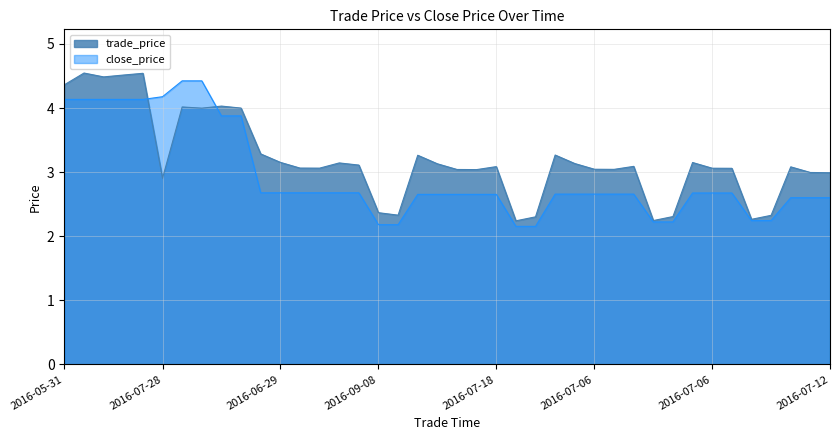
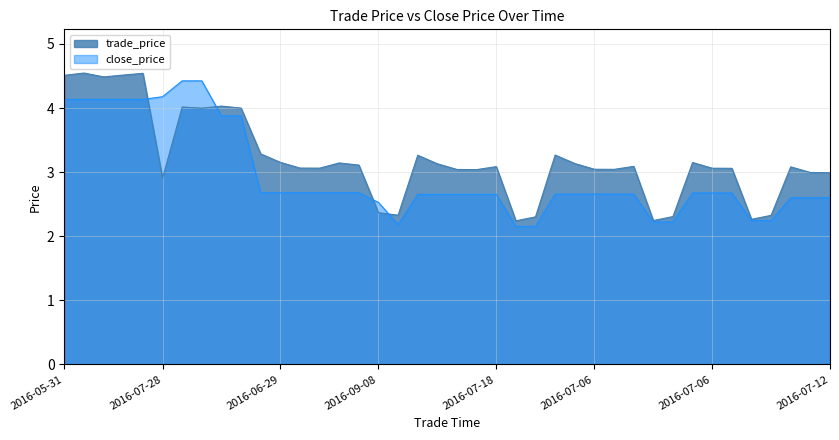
  {
    "trade_price": {
-     "2016-05-31": 4.4,
+     "2016-05-31": 4.5,
      "2016-07-28": 2.9,
      "2016-09-08": 2.4
    },
    "close_price": {
      "2016-05-31": 4.1,
      "2016-07-28": 4.2,
-     "2016-09-08": 2.2
+     "2016-09-08": 2.5
    }
  }
